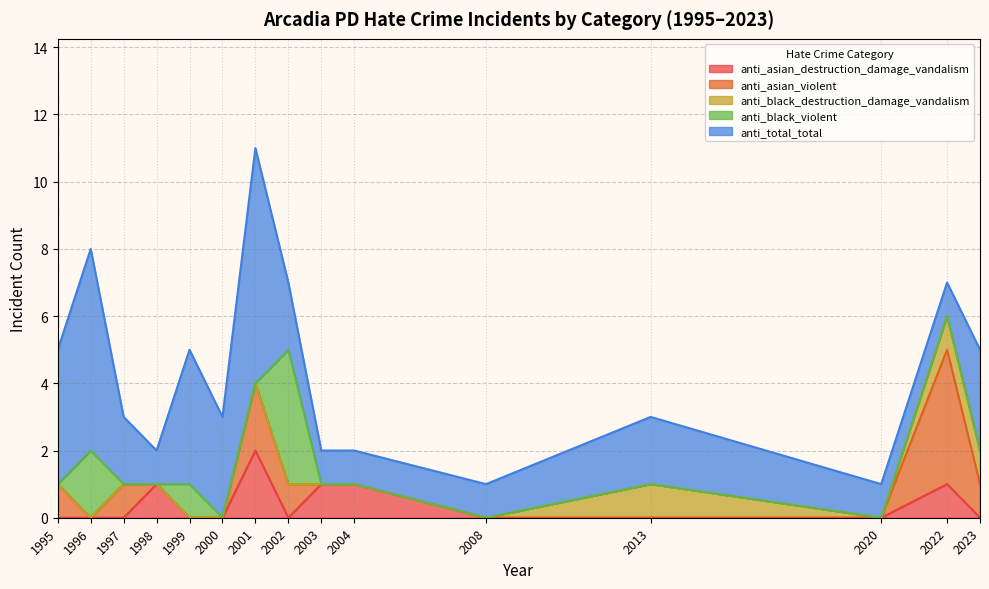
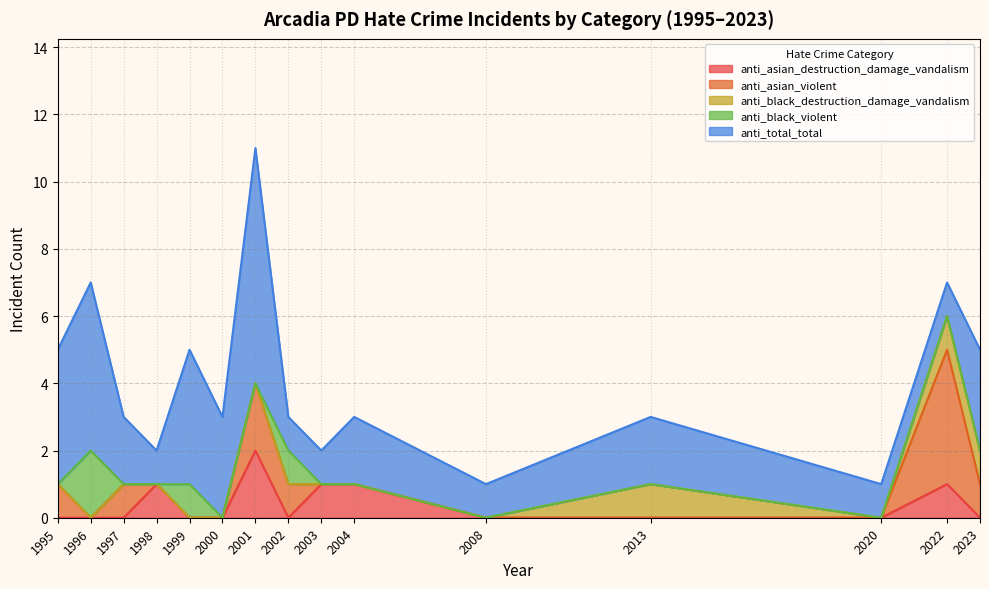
  {
    "anti_black_violent": {
      "1996": 2,
      "1999": 1,
-     "2002": 4
+     "2002": 1
    },
    "anti_total_total": {
      "1995": 4,
-     "1996": 6,
+     "1996": 5,
      "1997": 2,
      "1998": 1,
      "1999": 4,
      "2000": 3,
      "2001": 7,
-     "2002": 2,
+     "2002": 1,
      "2003": 1,
-     "2004": 1,
+     "2004": 2,
      "2008": 1,
      "2013": 2,
      "2020": 1,
      "2022": 1,
      "2023": 3
    }
  }
